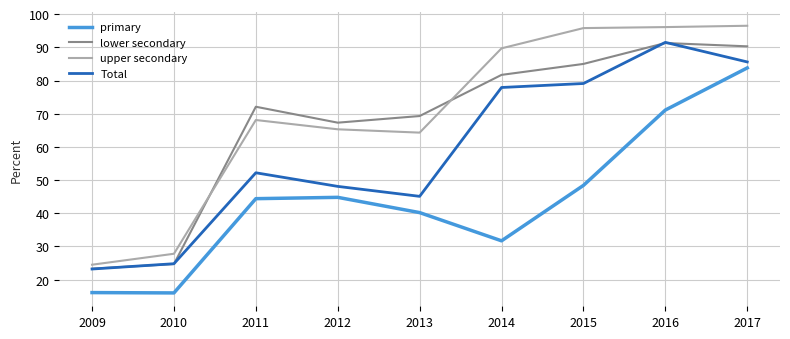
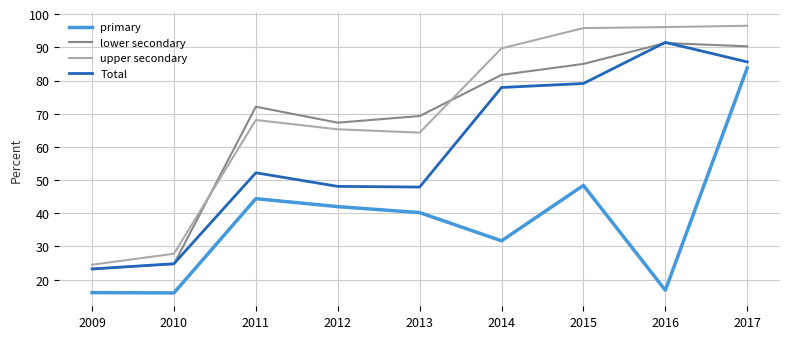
  {
    "primary": {
      "2009": 16,
      "2010": 16,
      "2011": 44,
-     "2012": 45,
+     "2012": 42,
      "2013": 40,
      "2014": 32,
      "2015": 48,
-     "2016": 71,
+     "2016": 17,
      "2017": 84
    },
    "Total": {
      "2011": 52,
      "2012": 48,
-     "2013": 45,
+     "2013": 48,
      "2014": 78,
      "2015": 79,
      "2017": 86
    }
  }
